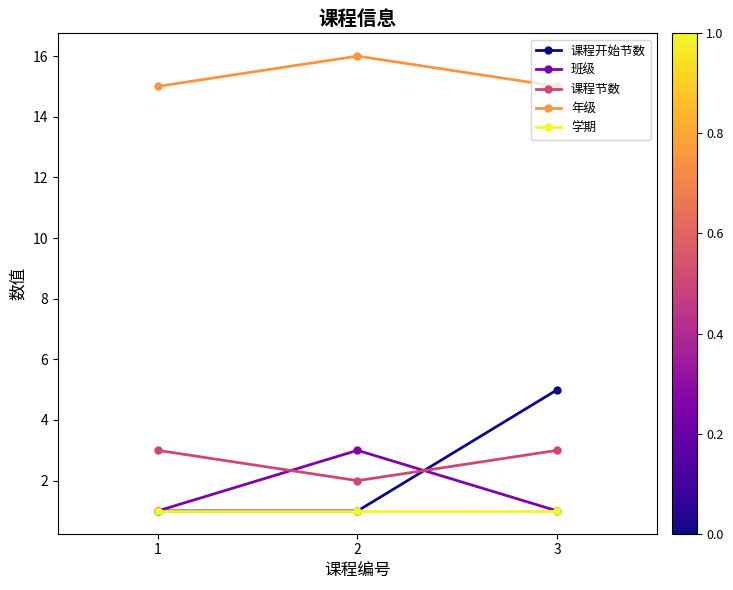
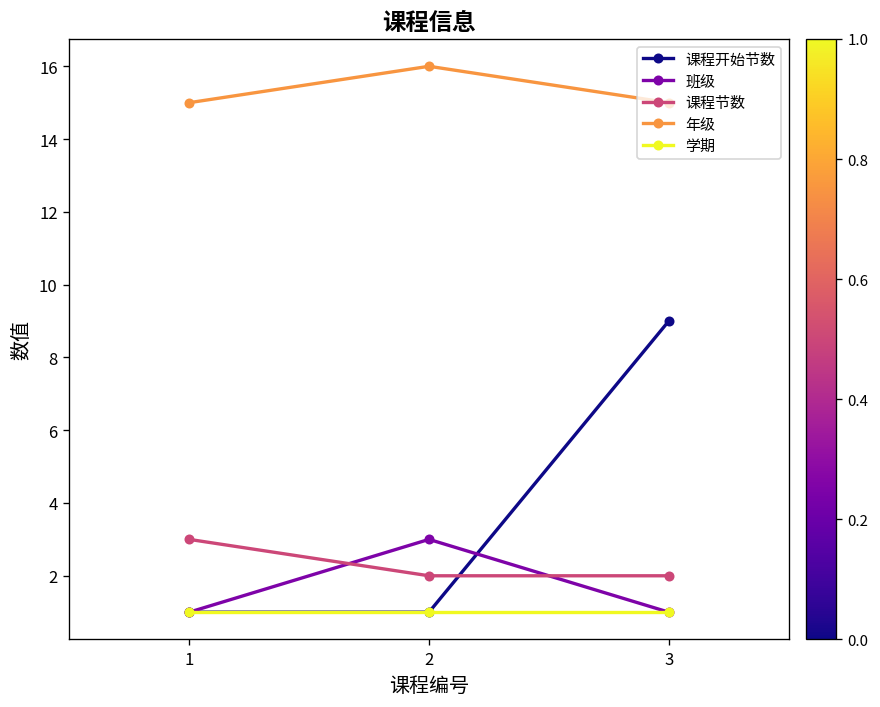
  {
    "课程开始节数": {
-     "3": 5
+     "3": 9
    },
    "班级": {
      "2": 3
    },
    "课程节数": {
      "1": 3,
      "2": 2,
-     "3": 3
+     "3": 2
    },
    "年级": {
      "1": 15,
      "2": 16
    }
  }
